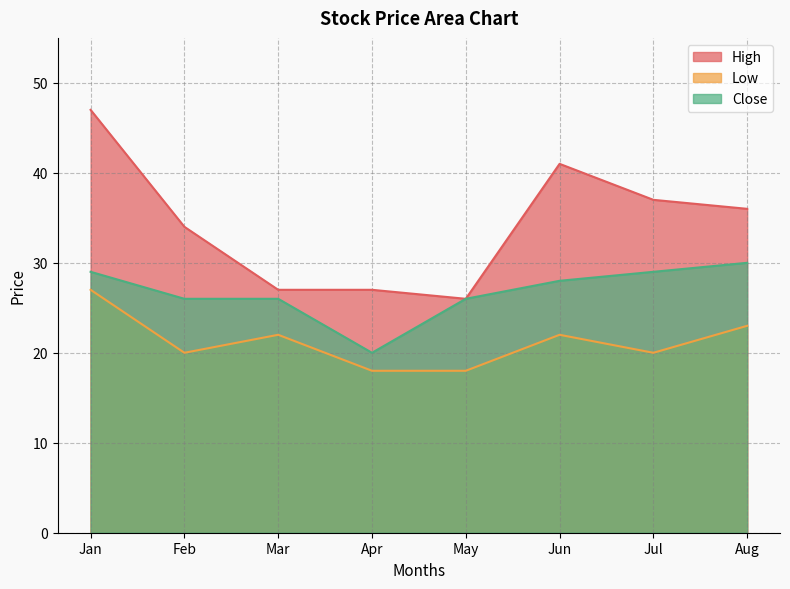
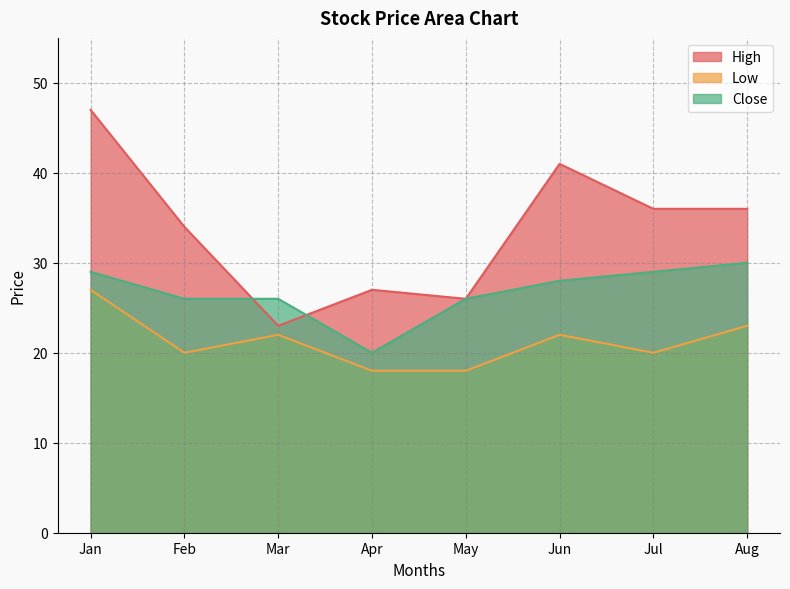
  {
    "High": {
      "Jan": 47,
      "Feb": 34,
-     "Mar": 27,
+     "Mar": 23,
      "Apr": 27,
      "Jun": 41,
-     "Jul": 37,
+     "Jul": 36,
      "Aug": 36
    },
    "Low": {
      "Jan": 27,
      "Feb": 20,
      "Mar": 22,
      "Apr": 18,
      "May": 18,
      "Jun": 22,
      "Jul": 20,
      "Aug": 23
    },
    "Close": {
      "Jan": 29,
      "Feb": 26,
      "Mar": 26,
      "Apr": 20,
      "Jun": 28,
      "Jul": 29,
      "Aug": 30
    }
  }
